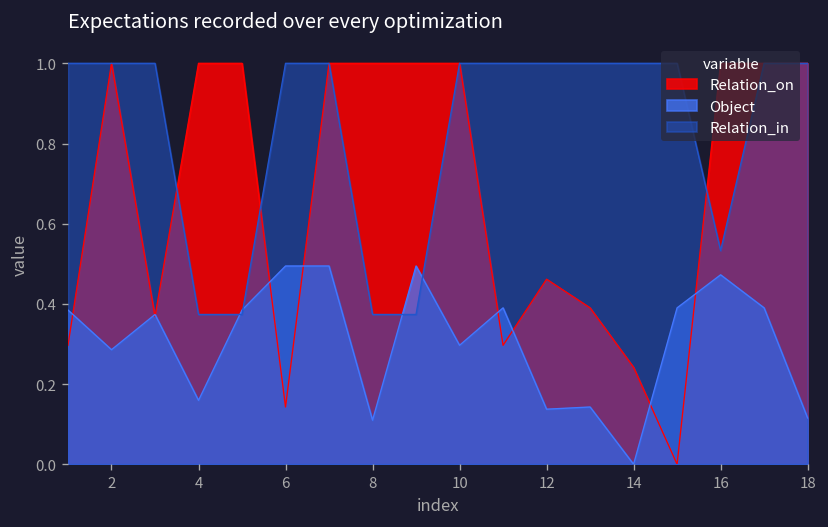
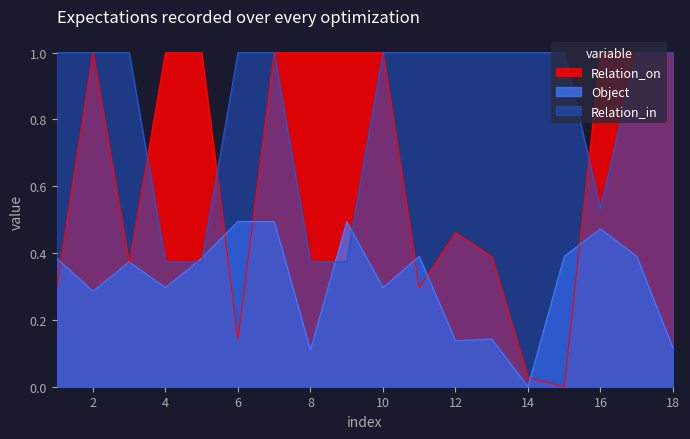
  {
    "Relation_on": {
      "4": 1.00,
      "6": 0.14,
      "8": 1.00,
      "12": 0.46,
-     "14": 0.24
+     "14": 0.03
    },
    "Object": {
      "2": 0.29,
-     "4": 0.16,
+     "4": 0.30,
      "6": 0.49,
      "8": 0.11,
      "10": 0.30,
      "12": 0.14,
      "14": 0.00,
      "16": 0.47,
      "18": 0.12
    },
    "Relation_in": {
      "4": 0.37,
      "6": 1.00,
      "8": 0.37,
      "12": 1.00,
      "14": 1.00,
      "16": 0.53
    }
  }
